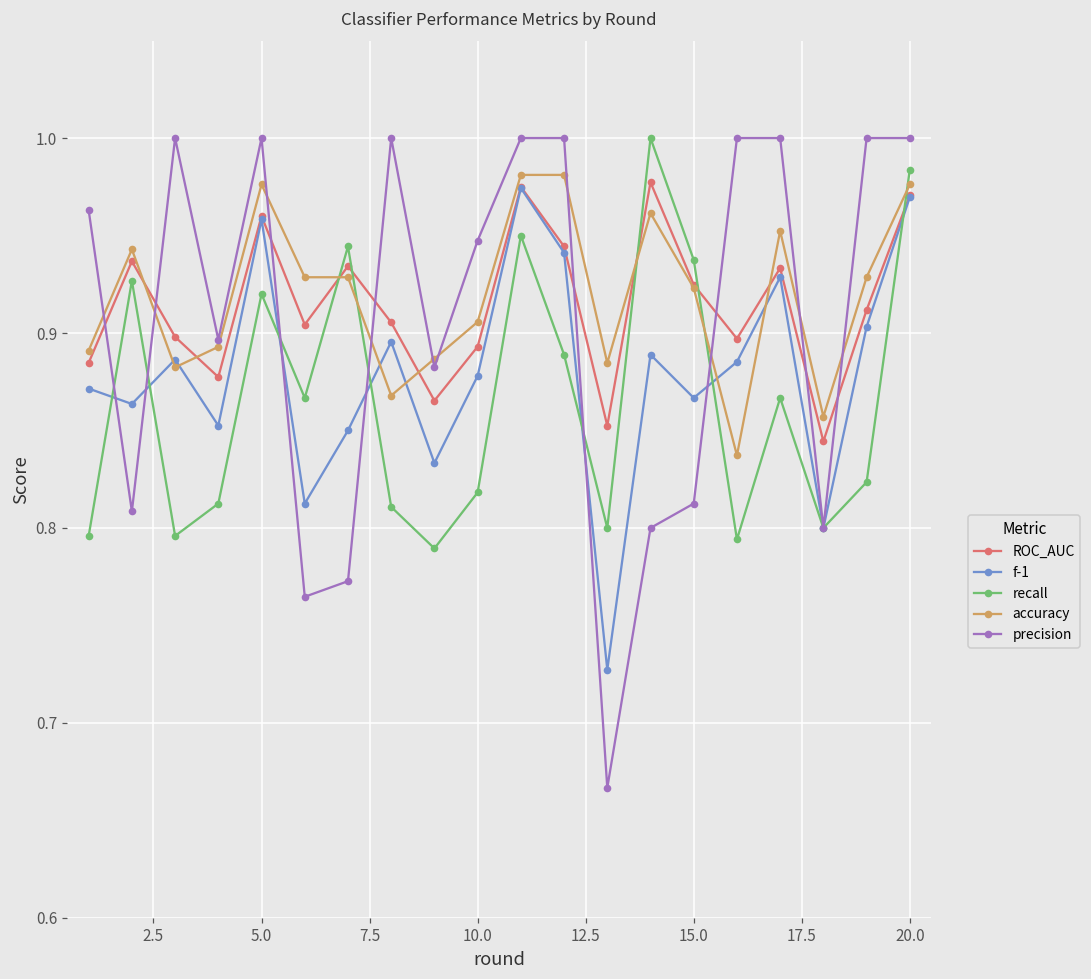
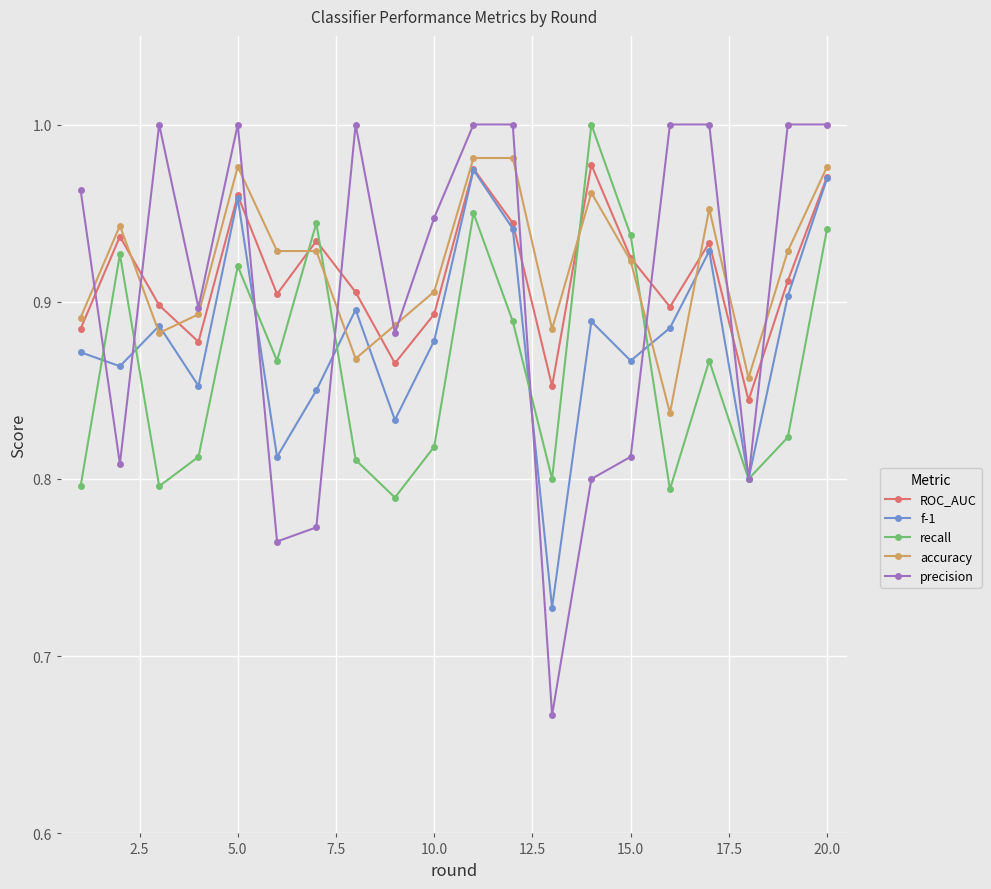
  {
    "recall": {
      "5.0": 0.920,
      "10.0": 0.818,
      "15.0": 0.938,
-     "20.0": 0.984
+     "20.0": 0.941
    }
  }
